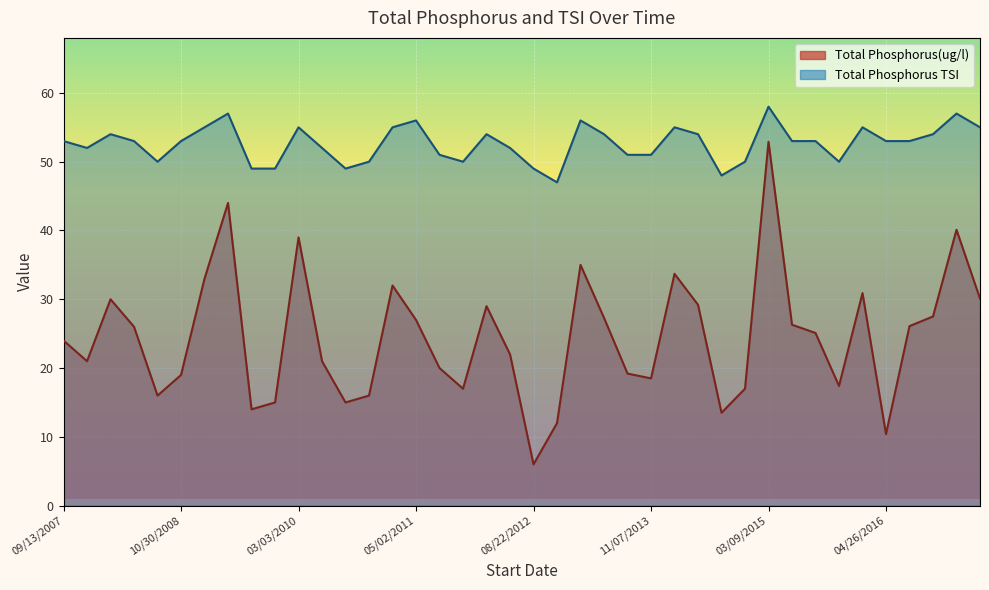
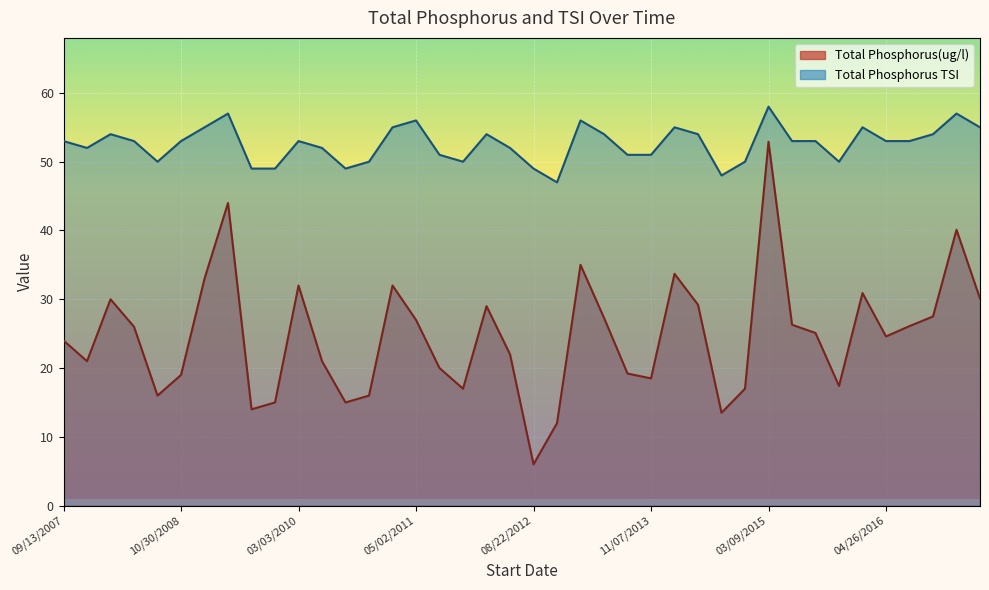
  {
    "Total Phosphorus(ug/l)": {
      "09/13/2007": 24,
      "10/30/2008": 19,
-     "03/03/2010": 39,
+     "03/03/2010": 32,
      "05/02/2011": 27,
      "08/22/2012": 6,
      "11/07/2013": 19,
      "03/09/2015": 53,
-     "04/26/2016": 10
+     "04/26/2016": 25
    },
    "Total Phosphorus TSI": {
      "09/13/2007": 53,
      "10/30/2008": 53,
-     "03/03/2010": 55,
+     "03/03/2010": 53,
      "05/02/2011": 56,
      "08/22/2012": 49,
      "11/07/2013": 51,
      "03/09/2015": 58,
      "04/26/2016": 53
    }
  }
